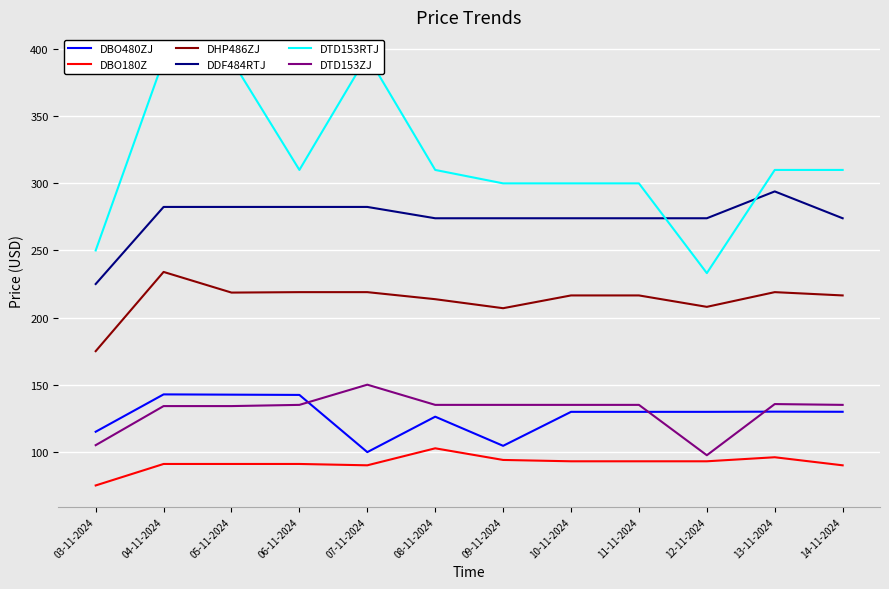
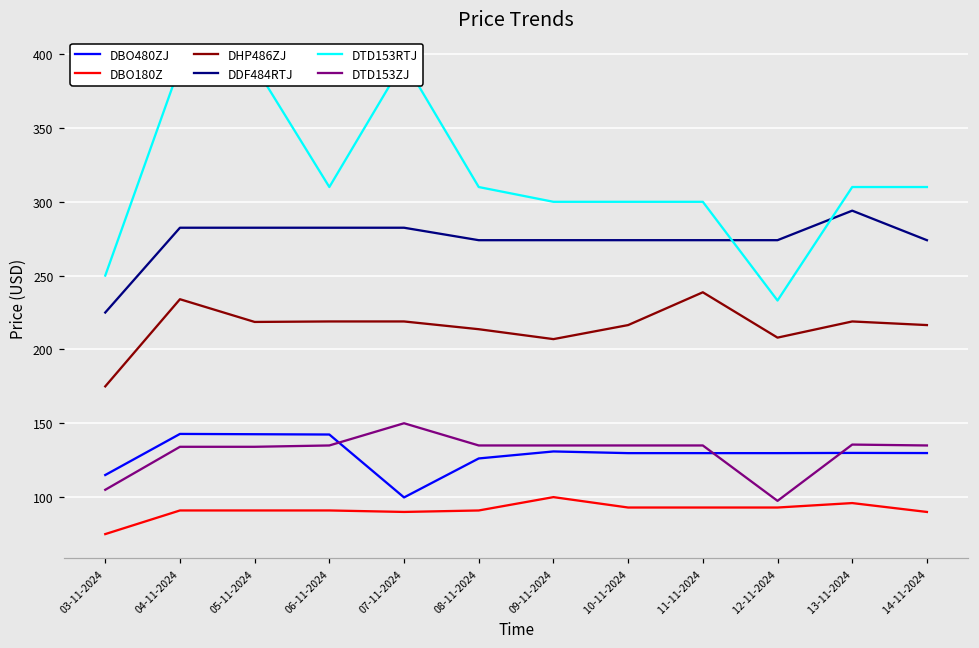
  {
    "DBO480ZJ": {
      "03-11-2024": 115,
      "04-11-2024": 143,
      "05-11-2024": 143,
      "06-11-2024": 142,
      "07-11-2024": 100,
      "08-11-2024": 126,
-     "09-11-2024": 105,
+     "09-11-2024": 131,
      "10-11-2024": 130,
      "11-11-2024": 130,
      "12-11-2024": 130,
      "13-11-2024": 130,
      "14-11-2024": 130
    },
    "DBO180Z": {
      "03-11-2024": 75,
      "04-11-2024": 91,
      "05-11-2024": 91,
      "06-11-2024": 91,
      "07-11-2024": 90,
-     "08-11-2024": 103,
-     "09-11-2024": 94,
+     "08-11-2024": 91,
+     "09-11-2024": 100,
      "10-11-2024": 93,
      "11-11-2024": 93,
      "12-11-2024": 93,
      "13-11-2024": 96,
      "14-11-2024": 90
    },
    "DHP486ZJ": {
      "03-11-2024": 175,
      "04-11-2024": 234,
      "05-11-2024": 219,
      "06-11-2024": 219,
      "07-11-2024": 219,
      "08-11-2024": 214,
      "09-11-2024": 207,
      "10-11-2024": 217,
-     "11-11-2024": 217,
+     "11-11-2024": 239,
      "12-11-2024": 208,
      "13-11-2024": 219,
      "14-11-2024": 217
    },
    "DDF484RTJ": {
      "03-11-2024": 225,
      "04-11-2024": 282,
      "05-11-2024": 282,
      "06-11-2024": 282,
      "07-11-2024": 282,
      "08-11-2024": 274,
      "09-11-2024": 274,
      "10-11-2024": 274,
      "11-11-2024": 274,
      "12-11-2024": 274,
      "13-11-2024": 294,
      "14-11-2024": 274
    },
    "DTD153RTJ": {
      "03-11-2024": 250,
      "06-11-2024": 310,
      "08-11-2024": 310,
      "09-11-2024": 300,
      "10-11-2024": 300,
      "11-11-2024": 300,
      "12-11-2024": 233,
      "13-11-2024": 310,
      "14-11-2024": 310
    },
    "DTD153ZJ": {
      "03-11-2024": 105,
      "04-11-2024": 134,
      "05-11-2024": 134,
      "06-11-2024": 135,
      "07-11-2024": 150,
      "08-11-2024": 135,
      "09-11-2024": 135,
      "10-11-2024": 135,
      "11-11-2024": 135,
      "12-11-2024": 98,
      "13-11-2024": 136,
      "14-11-2024": 135
    }
  }
